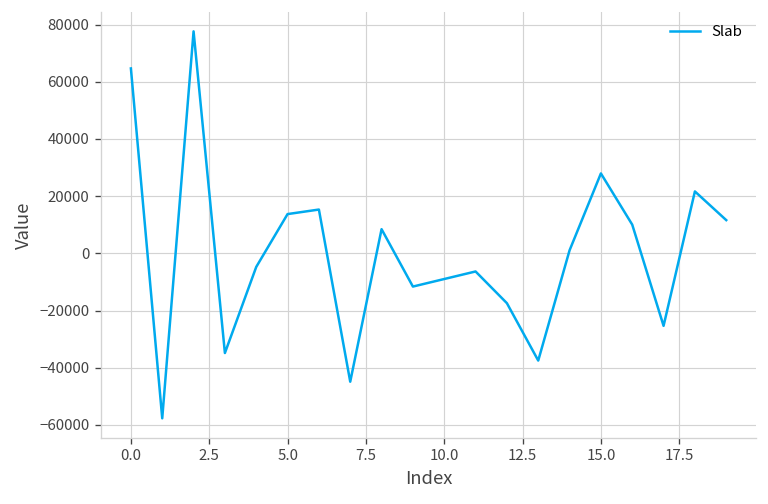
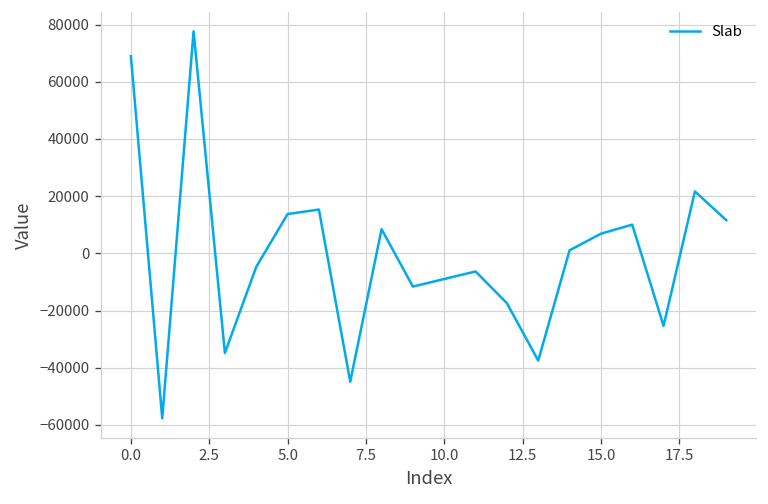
  {
-   "0.0": 65000,
+   "0.0": 69000,
    "5.0": 14000,
    "10.0": -9000,
-   "15.0": 28000
+   "15.0": 7000
  }
